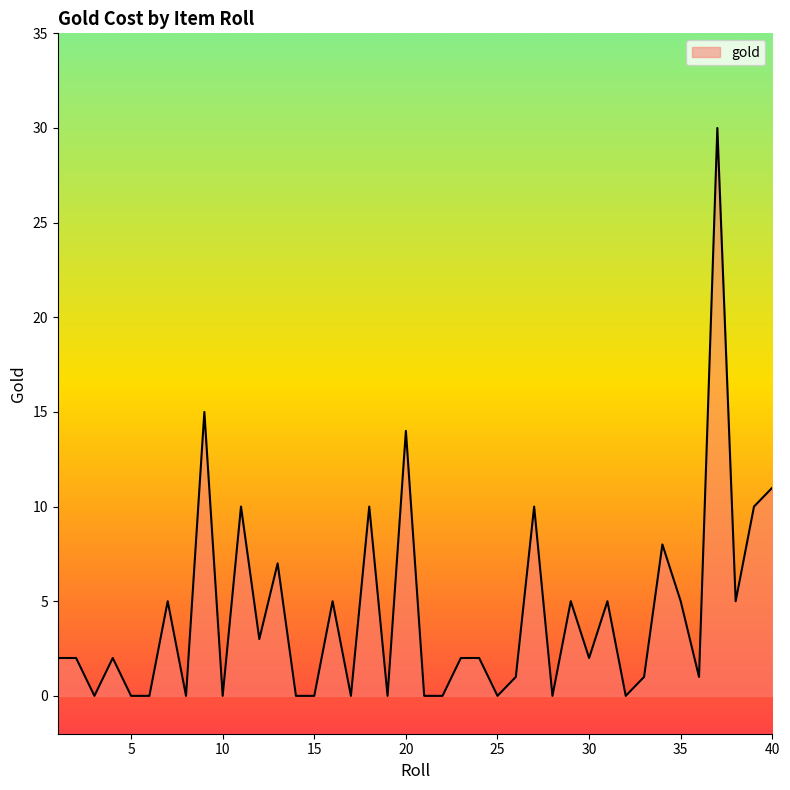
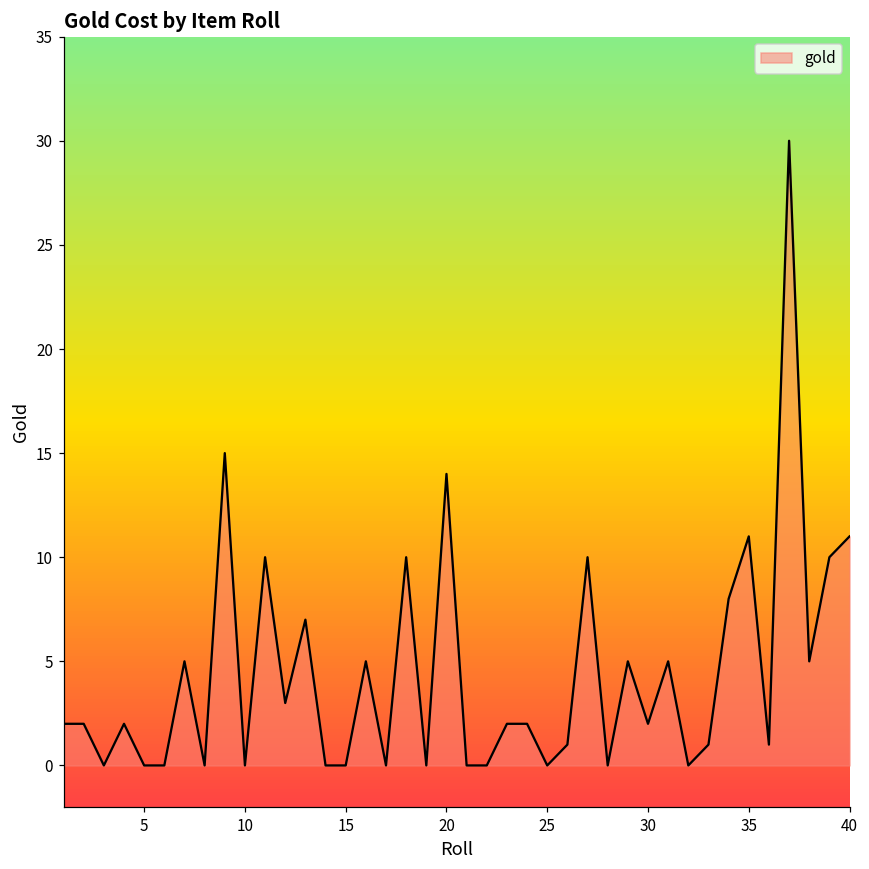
  {
    "5": 0,
    "10": 0,
    "15": 0,
    "20": 14,
    "25": 0,
    "30": 2,
-   "35": 5,
+   "35": 11,
    "40": 11
  }
